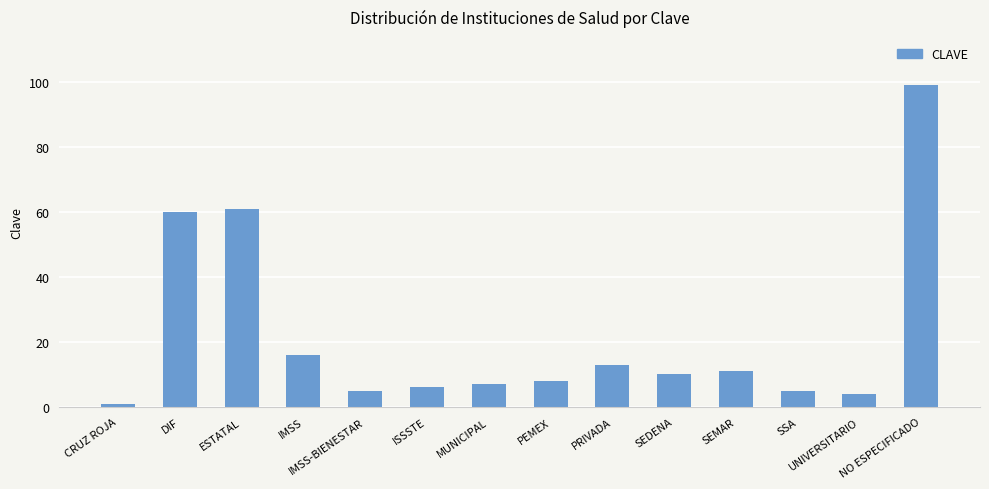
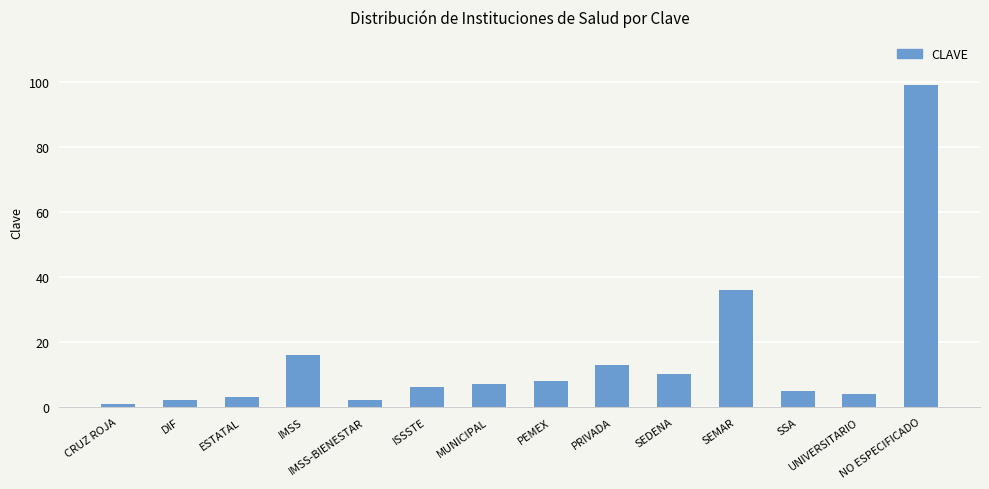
  {
    "CRUZ ROJA": 1,
-   "DIF": 60,
-   "ESTATAL": 61,
+   "DIF": 2,
+   "ESTATAL": 3,
    "IMSS": 16,
-   "IMSS-BIENESTAR": 5,
+   "IMSS-BIENESTAR": 2,
    "ISSSTE": 6,
    "MUNICIPAL": 7,
    "PEMEX": 8,
    "PRIVADA": 13,
    "SEDENA": 10,
-   "SEMAR": 11,
+   "SEMAR": 36,
    "SSA": 5,
    "UNIVERSITARIO": 4,
    "NO ESPECIFICADO": 99
  }
